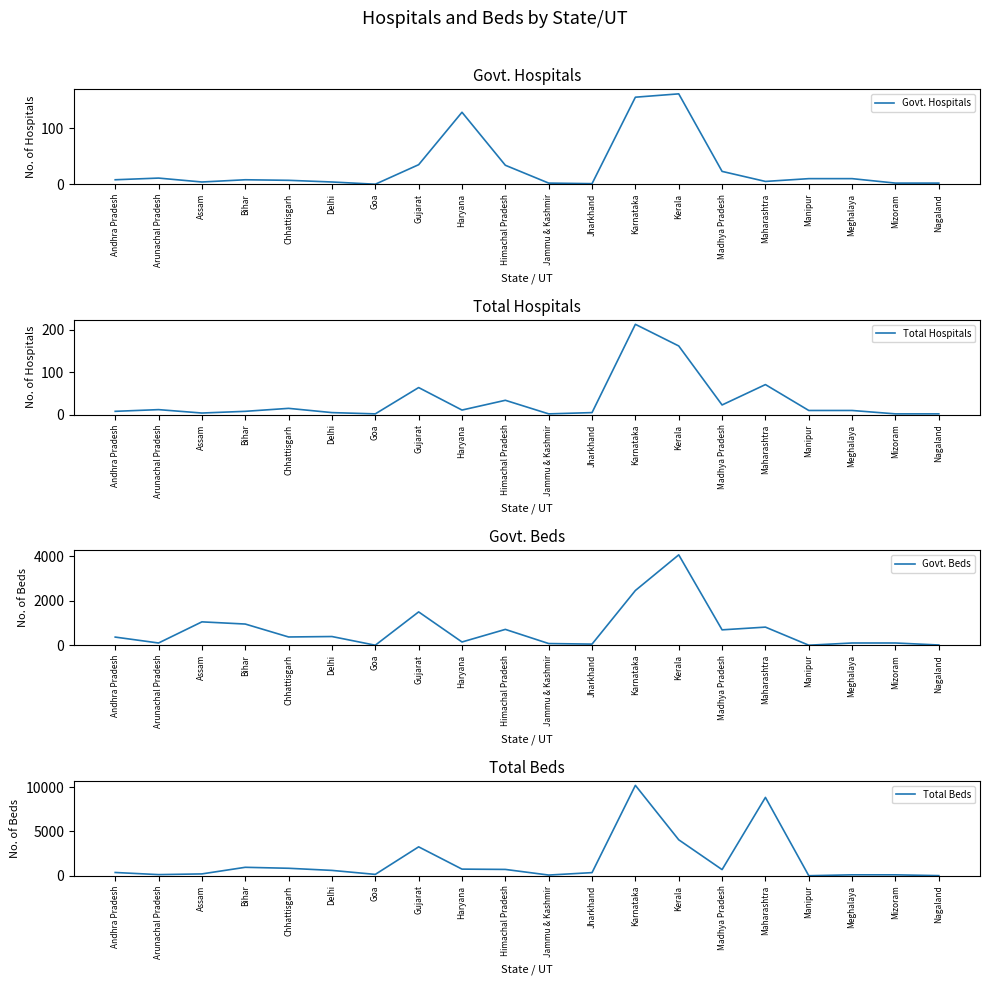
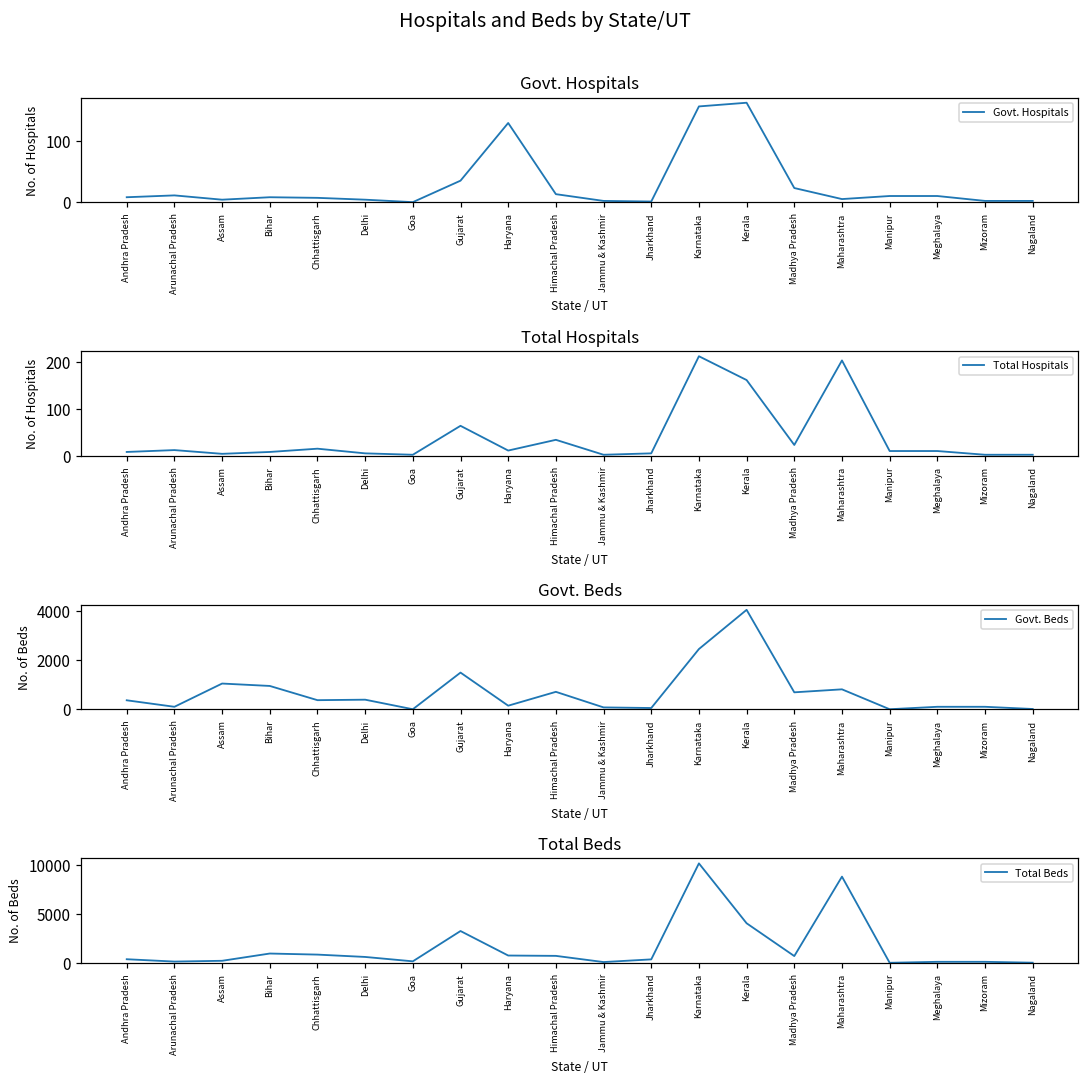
  {
    "Govt. Hospitals": {
      "Andhra Pradesh": 10,
      "Arunachal Pradesh": 10,
      "Assam": 0,
      "Bihar": 10,
      "Chhattisgarh": 10,
      "Delhi": 0,
      "Goa": 0,
      "Gujarat": 40,
      "Haryana": 130,
-     "Himachal Pradesh": 30,
+     "Himachal Pradesh": 10,
      "Jammu & Kashmir": 0,
      "Jharkhand": 0,
      "Karnataka": 160,
      "Kerala": 160,
      "Madhya Pradesh": 20,
      "Maharashtra": 10,
      "Manipur": 10,
      "Meghalaya": 10,
      "Mizoram": 0,
      "Nagaland": 0
    },
    "Total Hospitals": {
      "Andhra Pradesh": 10,
      "Arunachal Pradesh": 10,
      "Assam": 0,
      "Bihar": 10,
      "Chhattisgarh": 20,
      "Delhi": 10,
      "Goa": 0,
      "Gujarat": 60,
      "Haryana": 10,
      "Himachal Pradesh": 30,
      "Jammu & Kashmir": 0,
      "Jharkhand": 10,
      "Karnataka": 210,
      "Kerala": 160,
      "Madhya Pradesh": 20,
-     "Maharashtra": 70,
+     "Maharashtra": 200,
      "Manipur": 10,
      "Meghalaya": 10,
      "Mizoram": 0,
      "Nagaland": 0
    },
    "Govt. Beds": {
      "Andhra Pradesh": 400,
      "Arunachal Pradesh": 100,
      "Assam": 1000,
      "Bihar": 1000,
      "Chhattisgarh": 400,
      "Delhi": 400,
      "Goa": 0,
      "Gujarat": 1500,
      "Haryana": 100,
      "Himachal Pradesh": 700,
      "Jammu & Kashmir": 100,
      "Jharkhand": 100,
      "Karnataka": 2500,
      "Kerala": 4100,
      "Madhya Pradesh": 700,
      "Maharashtra": 800,
      "Manipur": 0,
      "Meghalaya": 100,
      "Mizoram": 100,
      "Nagaland": 0
    },
    "Total Beds": {
      "Andhra Pradesh": 0,
      "Arunachal Pradesh": 0,
      "Assam": 0,
      "Bihar": 1000,
      "Chhattisgarh": 1000,
      "Delhi": 1000,
      "Goa": 0,
      "Gujarat": 3000,
      "Haryana": 1000,
      "Himachal Pradesh": 1000,
      "Jammu & Kashmir": 0,
      "Jharkhand": 0,
      "Karnataka": 10000,
      "Kerala": 4000,
      "Madhya Pradesh": 1000,
      "Maharashtra": 9000,
      "Manipur": 0,
      "Meghalaya": 0,
      "Mizoram": 0,
      "Nagaland": 0
    }
  }
